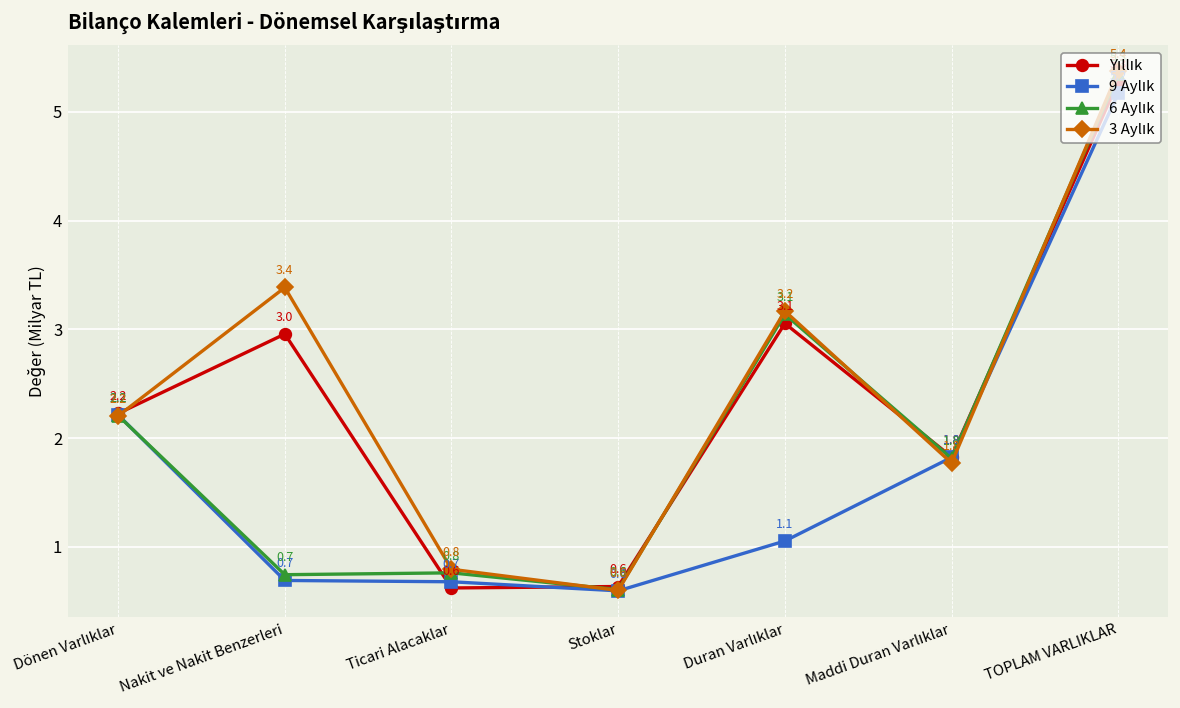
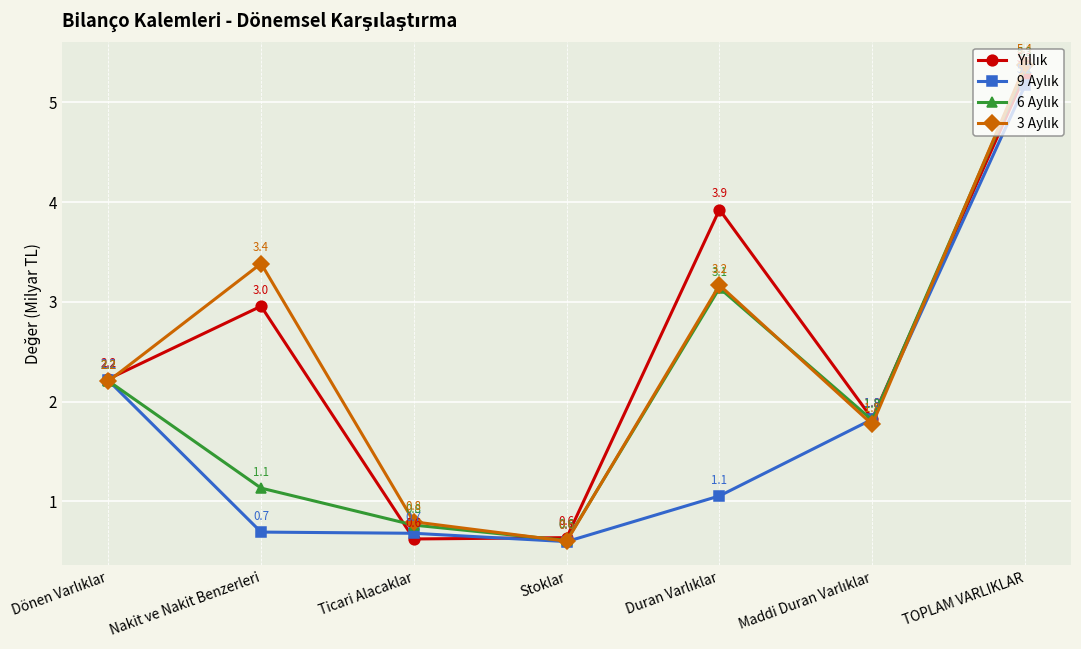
  {
    "Yıllık": {
      "Nakit ve Nakit Benzerleri": 3.0,
-     "Duran Varlıklar": 3.1
+     "Duran Varlıklar": 3.9
    },
    "9 Aylık": {
      "Nakit ve Nakit Benzerleri": 0.7,
      "Duran Varlıklar": 1.1
    },
    "6 Aylık": {
-     "Nakit ve Nakit Benzerleri": 0.7
+     "Nakit ve Nakit Benzerleri": 1.1
    },
    "3 Aylık": {
      "Nakit ve Nakit Benzerleri": 3.4
    }
  }
